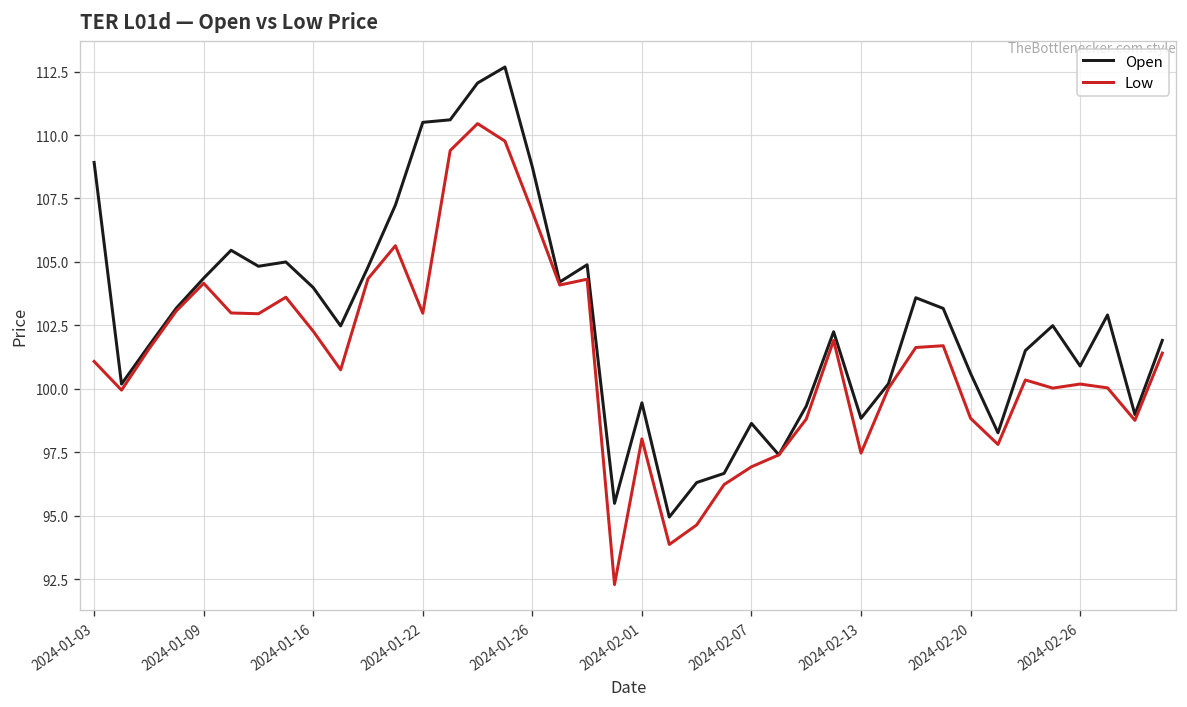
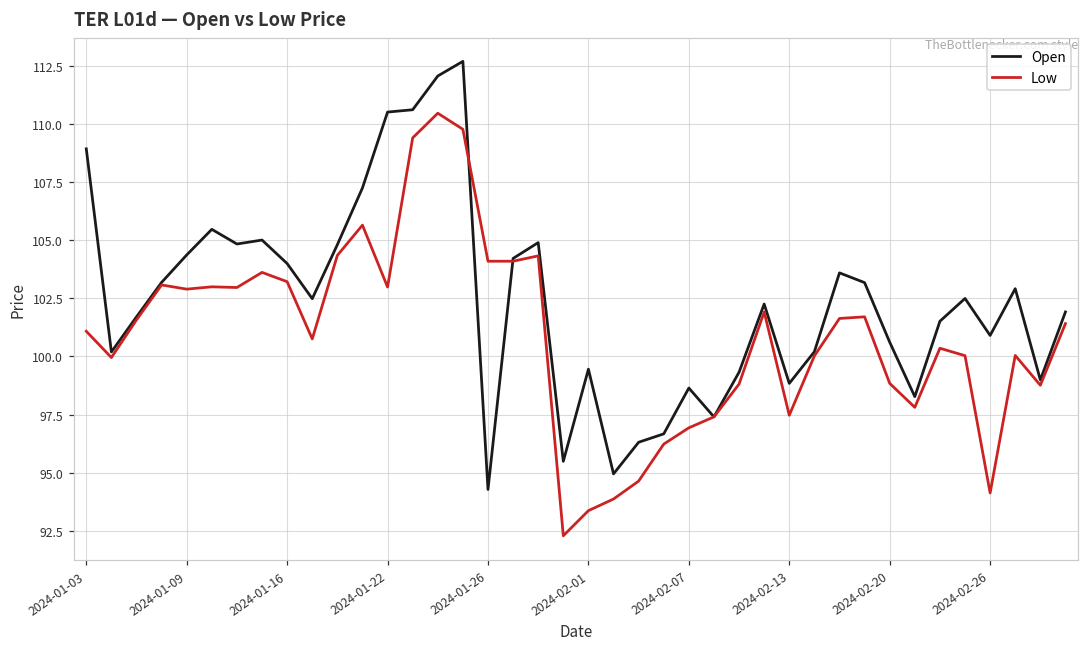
  {
    "Open": {
      "2024-01-03": 108.9,
      "2024-01-09": 104.4,
      "2024-01-16": 104.0,
      "2024-01-22": 110.5,
-     "2024-01-26": 108.7,
+     "2024-01-26": 94.3,
      "2024-02-01": 99.5,
      "2024-02-07": 98.6,
      "2024-02-13": 98.8,
      "2024-02-20": 100.6,
      "2024-02-26": 100.9
    },
    "Low": {
      "2024-01-03": 101.1,
-     "2024-01-09": 104.2,
-     "2024-01-16": 102.3,
+     "2024-01-09": 102.9,
+     "2024-01-16": 103.2,
      "2024-01-22": 103.0,
-     "2024-01-26": 107.0,
-     "2024-02-01": 98.0,
+     "2024-01-26": 104.1,
+     "2024-02-01": 93.4,
      "2024-02-07": 96.9,
      "2024-02-13": 97.5,
      "2024-02-20": 98.8,
-     "2024-02-26": 100.2
+     "2024-02-26": 94.1
    }
  }
